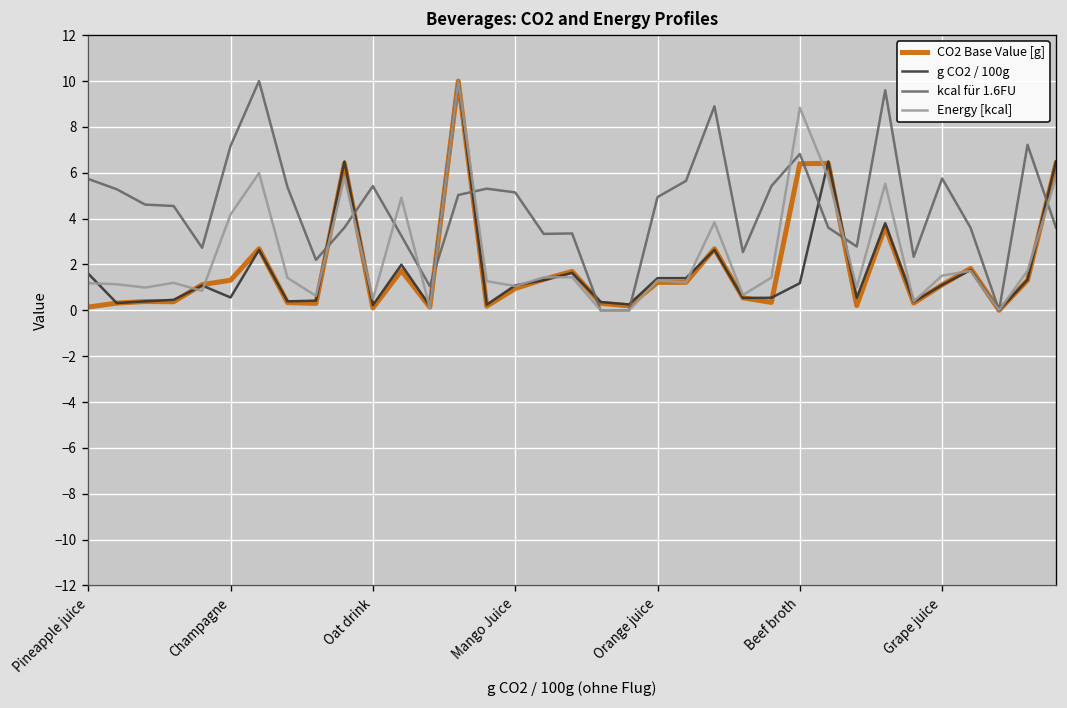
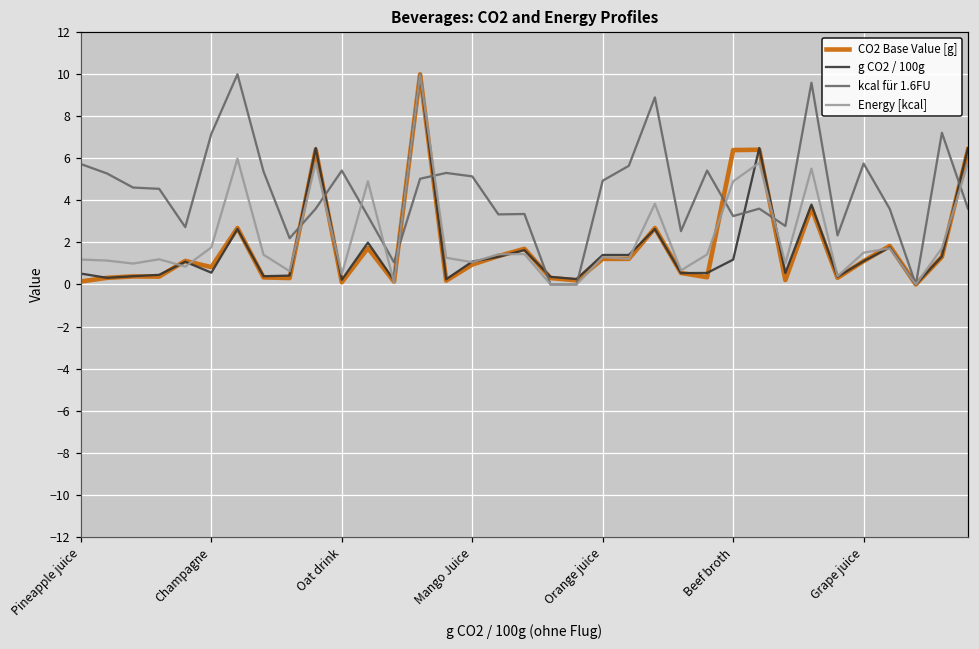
  {
    "CO2 Base Value [g]": {
      "Pineapple juice": 0.1,
-     "Champagne": 1.3,
+     "Champagne": 0.8,
      "Beef broth": 6.4
    },
    "g CO2 / 100g": {
-     "Pineapple juice": 1.6,
+     "Pineapple juice": 0.5,
      "Champagne": 0.6,
      "Beef broth": 1.2
    },
    "kcal für 1.6FU": {
      "Pineapple juice": 5.7,
      "Champagne": 7.2,
      "Oat drink": 5.4,
      "Mango Juice": 5.1,
      "Orange juice": 4.9,
-     "Beef broth": 6.8,
+     "Beef broth": 3.3,
      "Grape juice": 5.8
    },
    "Energy [kcal]": {
      "Pineapple juice": 1.2,
-     "Champagne": 4.2,
+     "Champagne": 1.8,
      "Oat drink": 0.5,
-     "Beef broth": 8.8,
+     "Beef broth": 4.9,
      "Grape juice": 1.5
    }
  }
